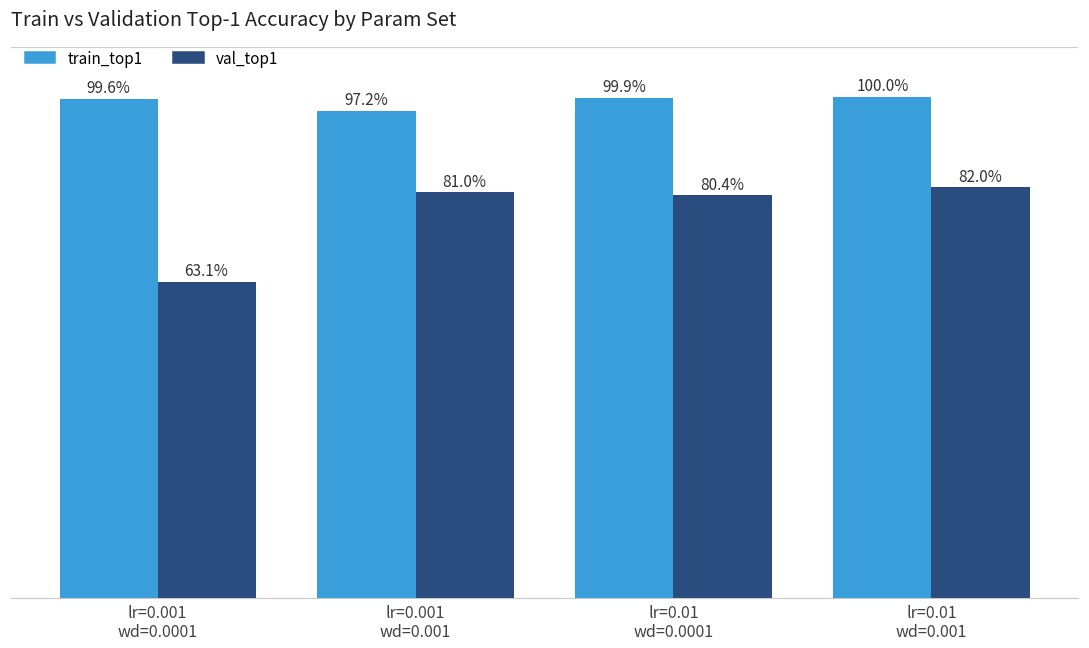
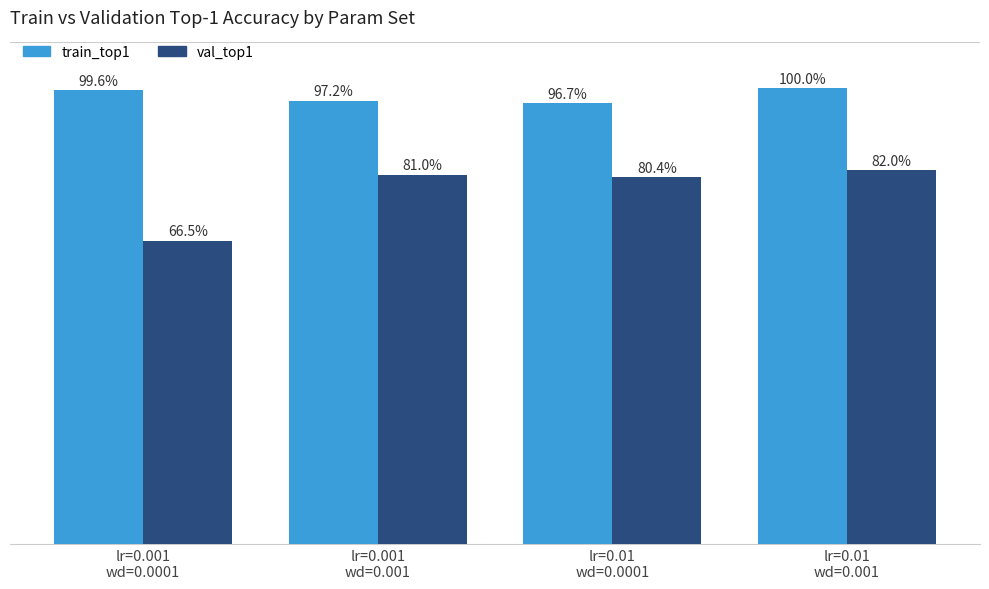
  {
    "train_top1": {
      "lr=0.001 wd=0.0001": "99.6%",
      "lr=0.001 wd=0.001": "97.2%",
-     "lr=0.01 wd=0.0001": "99.9%",
+     "lr=0.01 wd=0.0001": "96.7%",
      "lr=0.01 wd=0.001": "100.0%"
    },
    "val_top1": {
-     "lr=0.001 wd=0.0001": "63.1%",
+     "lr=0.001 wd=0.0001": "66.5%",
      "lr=0.001 wd=0.001": "81.0%",
      "lr=0.01 wd=0.0001": "80.4%",
      "lr=0.01 wd=0.001": "82.0%"
    }
  }
